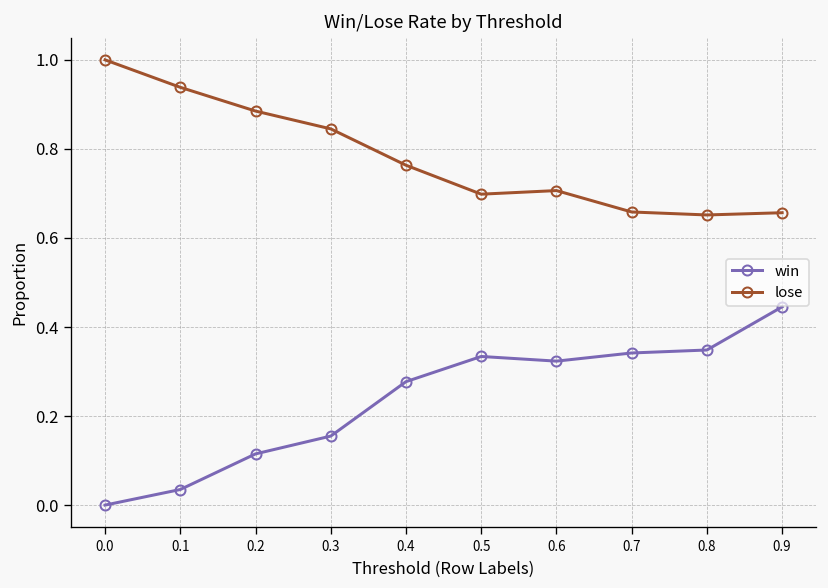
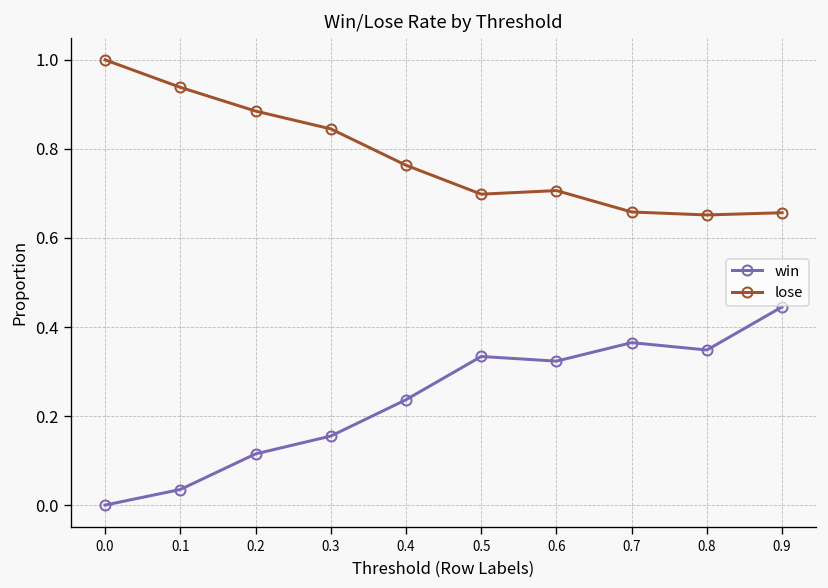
  {
    "win": {
      "0.0": 0.00,
      "0.1": 0.04,
      "0.2": 0.12,
      "0.3": 0.16,
-     "0.4": 0.28,
+     "0.4": 0.24,
      "0.5": 0.33,
      "0.6": 0.32,
-     "0.7": 0.34,
+     "0.7": 0.36,
      "0.8": 0.35
    },
    "lose": {
      "0.0": 1.00,
      "0.1": 0.94,
      "0.2": 0.89,
      "0.3": 0.85,
      "0.4": 0.76,
      "0.5": 0.70,
      "0.6": 0.71,
      "0.7": 0.66,
      "0.8": 0.65,
      "0.9": 0.66
    }
  }
